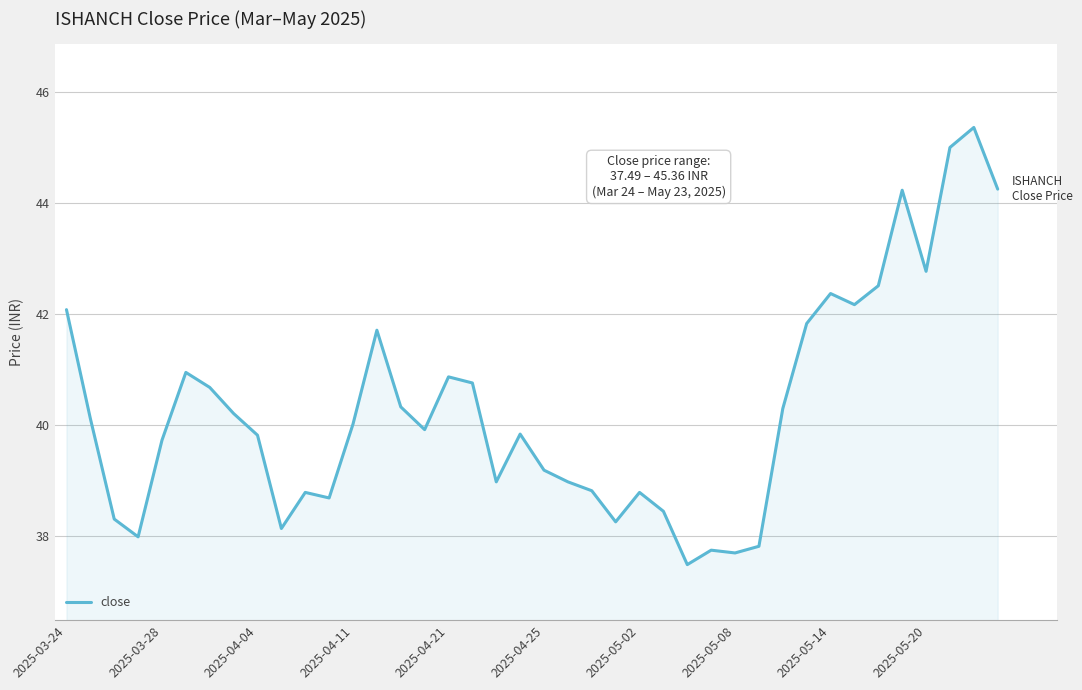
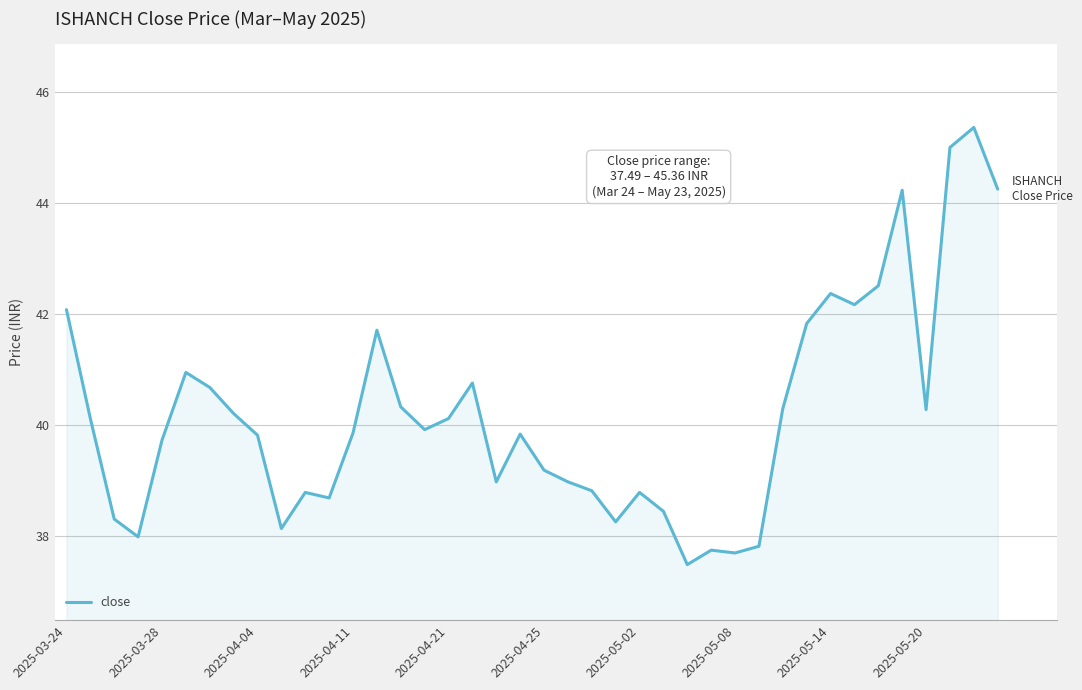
  {
    "2025-03-24": 42.1,
    "2025-03-28": 39.7,
    "2025-04-04": 39.8,
-   "2025-04-11": 40.0,
-   "2025-04-21": 40.9,
+   "2025-04-11": 39.9,
+   "2025-04-21": 40.1,
    "2025-04-25": 39.2,
    "2025-05-02": 38.8,
    "2025-05-08": 37.7,
    "2025-05-14": 42.4,
-   "2025-05-20": 42.8
+   "2025-05-20": 40.3
  }
